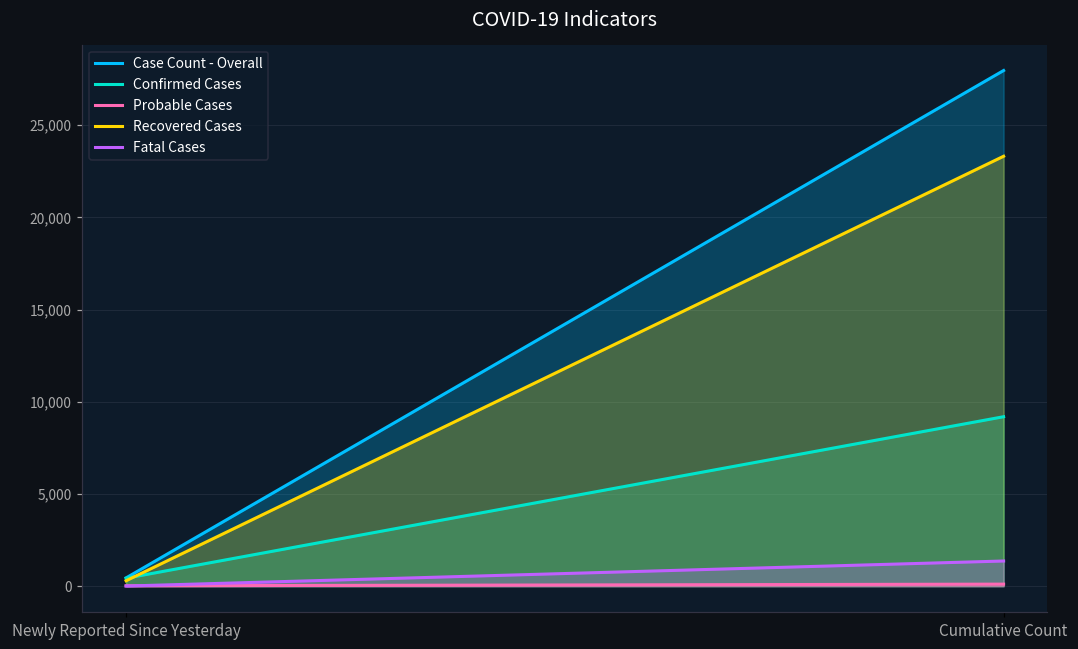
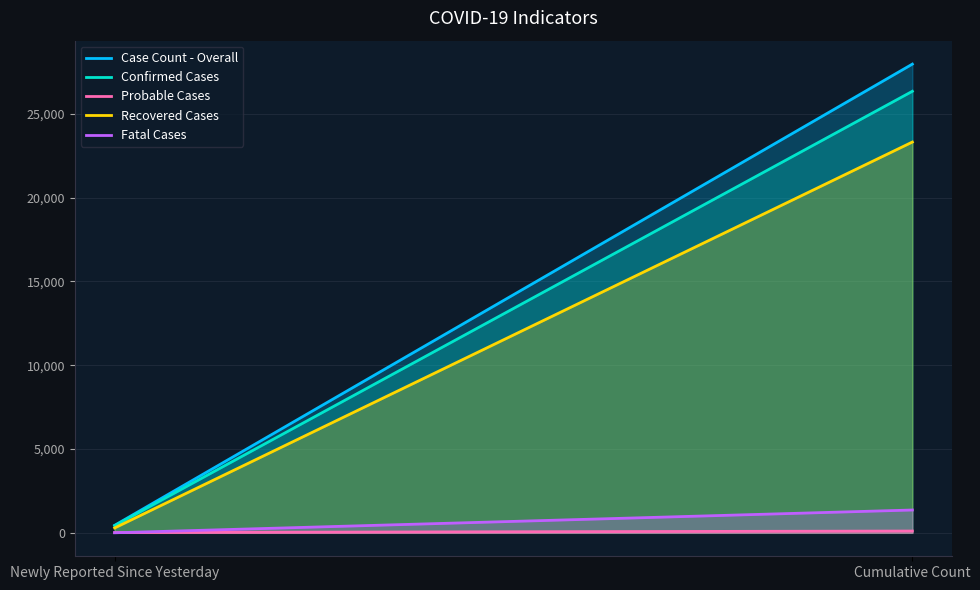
  {
    "Case Count - Overall": {
      "Cumulative Count": "28,000"
    },
    "Confirmed Cases": {
-     "Cumulative Count": "9,200"
+     "Cumulative Count": "26,300"
    },
    "Probable Cases": {
      "Cumulative Count": "100"
    },
    "Recovered Cases": {
      "Cumulative Count": "23,300"
    },
    "Fatal Cases": {
      "Cumulative Count": "1,400"
    }
  }
